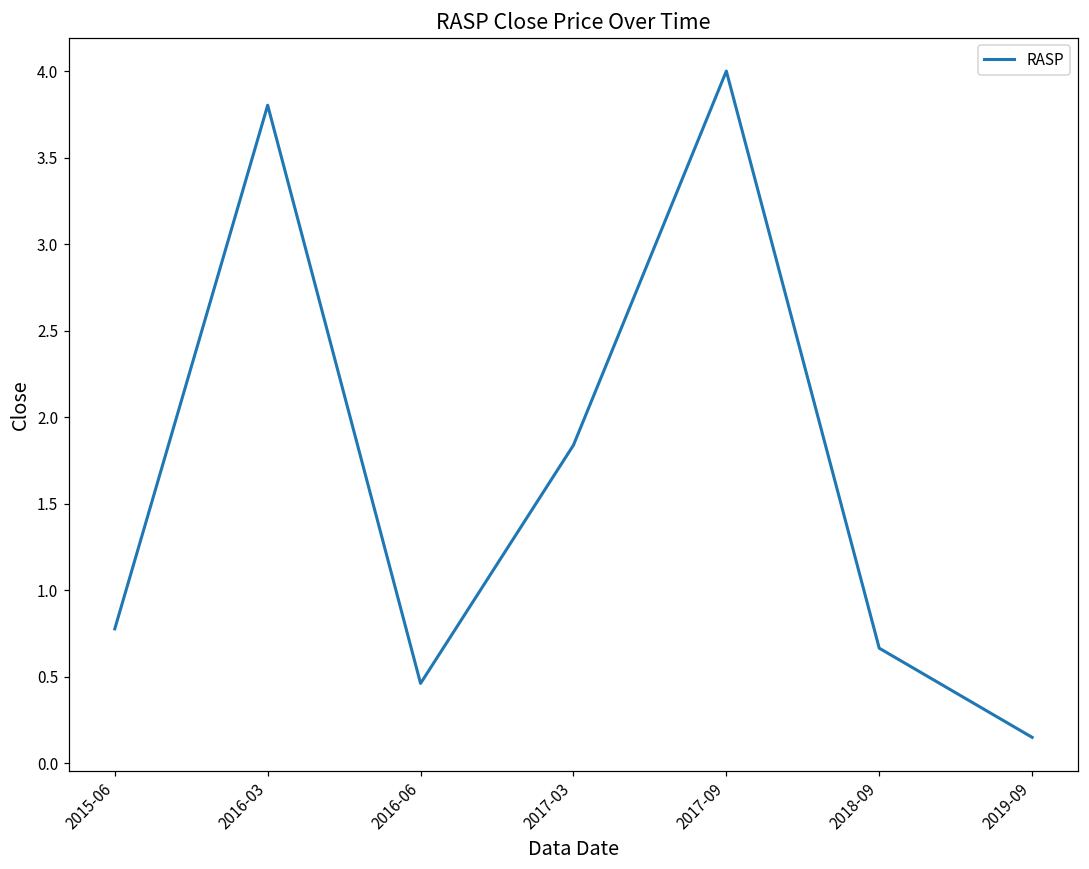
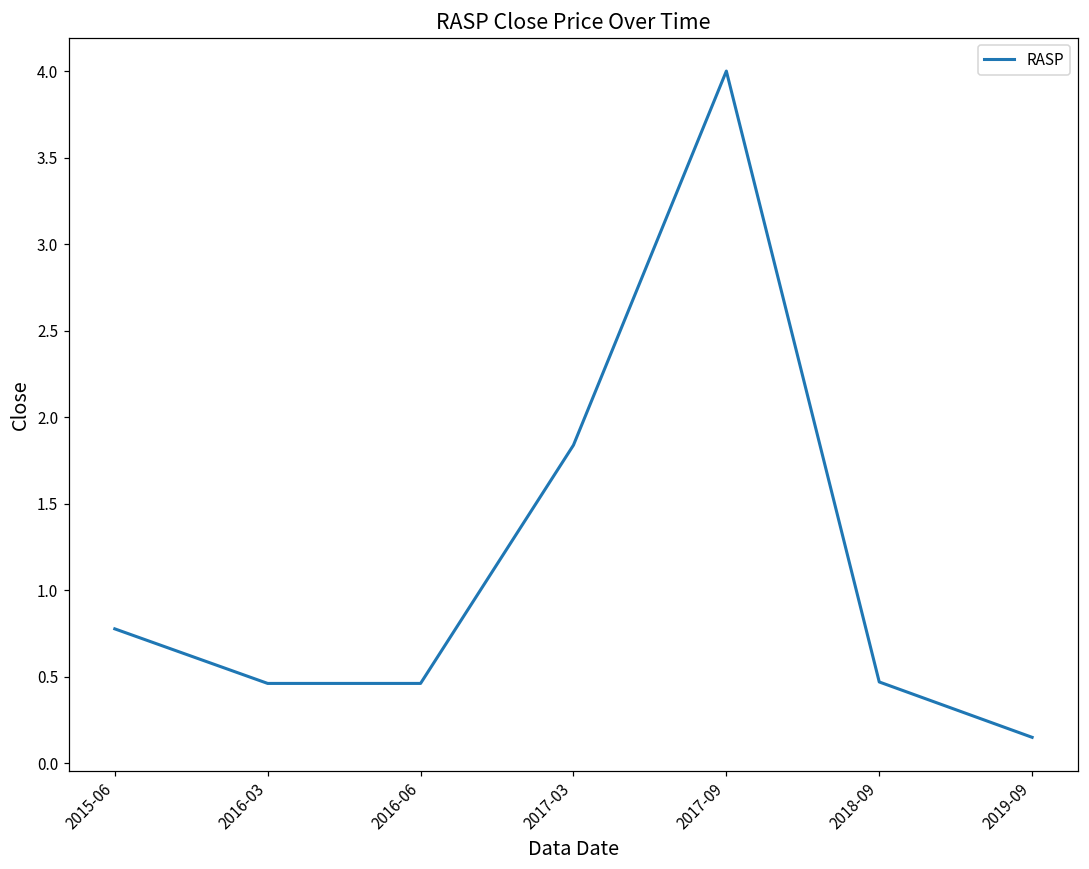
  {
    "2015-06": 0.78,
-   "2016-03": 3.80,
+   "2016-03": 0.46,
    "2016-06": 0.46,
    "2017-03": 1.84,
    "2017-09": 4.00,
-   "2018-09": 0.67,
+   "2018-09": 0.47,
    "2019-09": 0.15
  }
